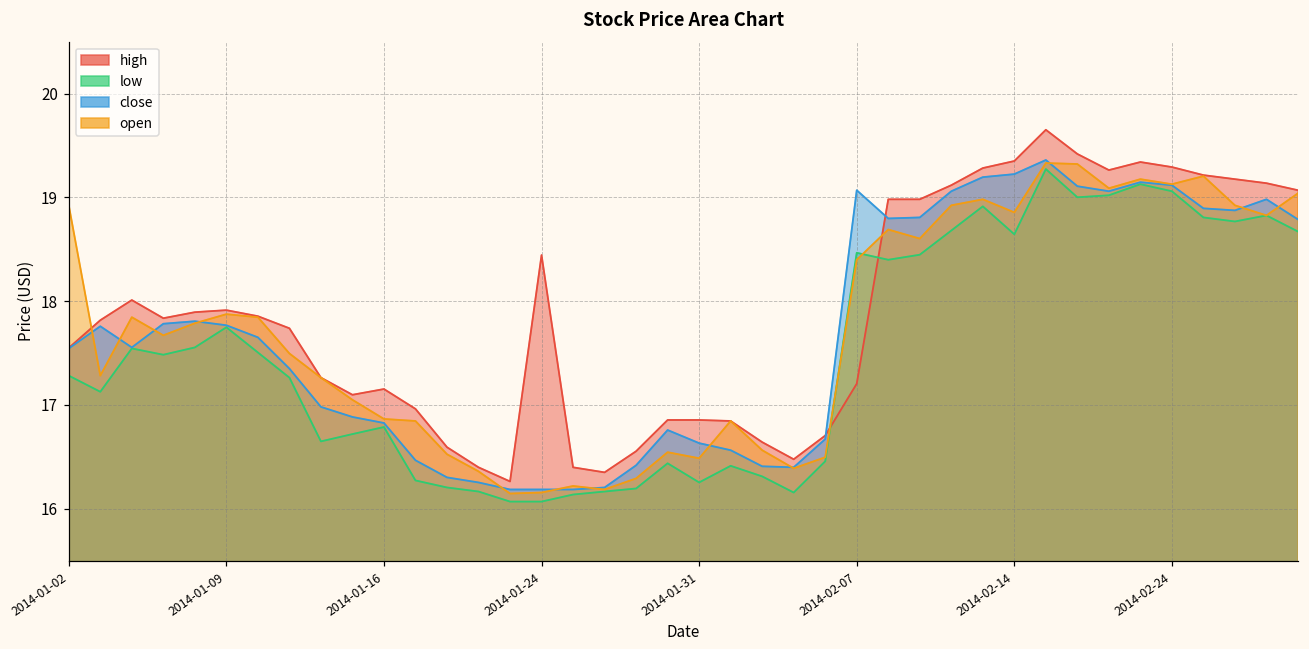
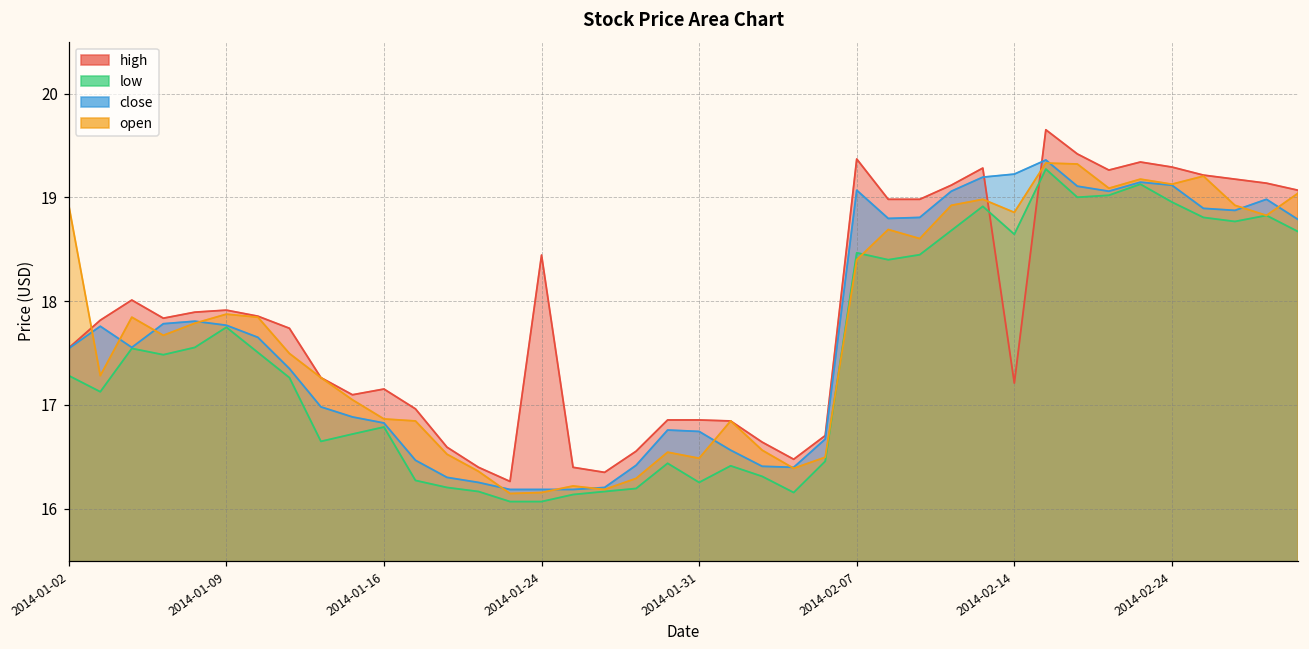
  {
    "high": {
      "2014-01-09": 17.9,
      "2014-01-16": 17.2,
      "2014-01-24": 18.4,
      "2014-01-31": 16.9,
-     "2014-02-07": 17.2,
-     "2014-02-14": 19.4,
+     "2014-02-07": 19.4,
+     "2014-02-14": 17.2,
      "2014-02-24": 19.3
    },
    "low": {
      "2014-01-02": 17.3,
      "2014-01-16": 16.8,
      "2014-01-24": 16.1,
      "2014-01-31": 16.3,
      "2014-02-07": 18.5,
      "2014-02-14": 18.6,
-     "2014-02-24": 19.1
+     "2014-02-24": 19.0
    },
    "close": {
      "2014-01-16": 16.8,
      "2014-01-24": 16.2,
-     "2014-01-31": 16.6,
+     "2014-01-31": 16.7,
      "2014-02-07": 19.1,
      "2014-02-14": 19.2
    },
    "open": {
      "2014-01-02": 18.9,
      "2014-01-09": 17.9,
      "2014-01-16": 16.9,
      "2014-01-24": 16.2,
      "2014-01-31": 16.5,
      "2014-02-07": 18.4,
      "2014-02-14": 18.9
    }
  }
